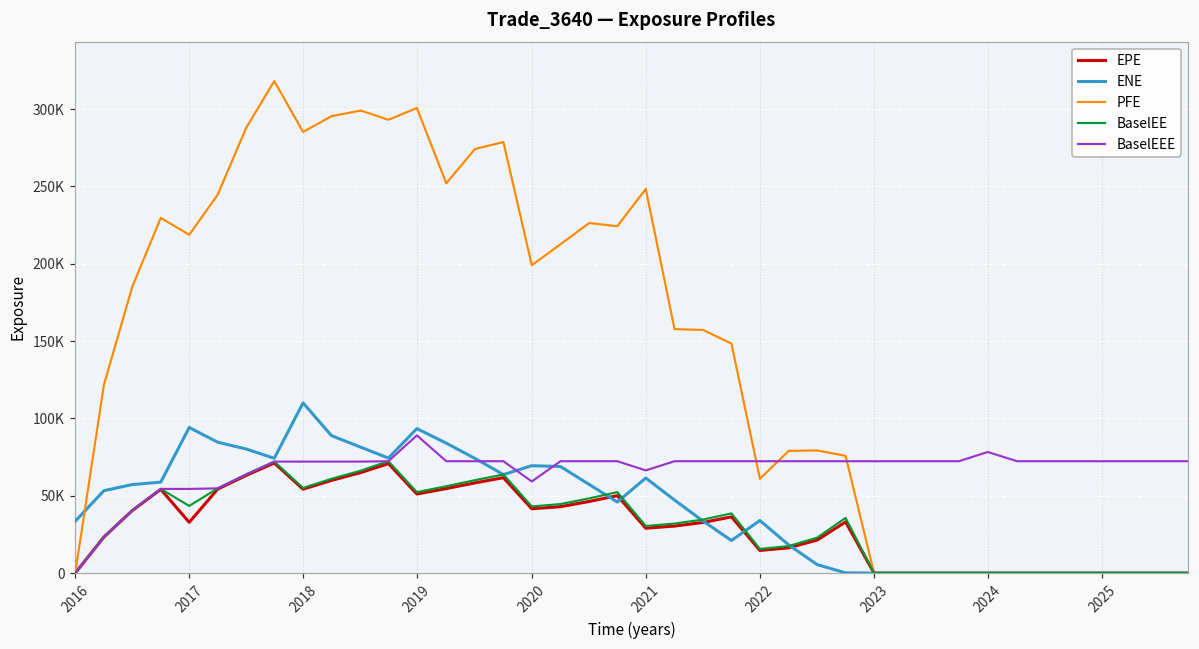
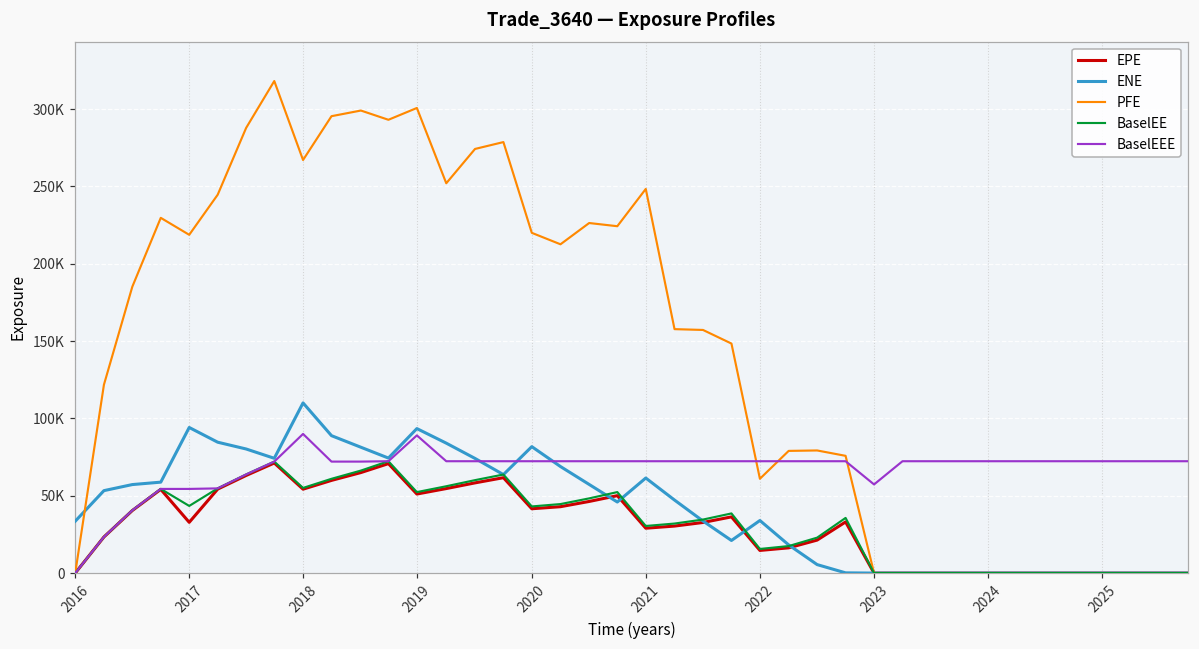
  {
    "EPE": {
      "2017": 33000
    },
    "ENE": {
      "2016": 34000,
      "2017": 94000,
      "2018": 110000,
      "2019": 93000,
-     "2020": 69000,
+     "2020": 82000,
      "2021": 61000,
      "2022": 34000
    },
    "PFE": {
      "2017": 219000,
-     "2018": 285000,
+     "2018": 267000,
      "2019": 301000,
-     "2020": 199000,
+     "2020": 220000,
      "2021": 248000,
      "2022": 61000
    },
    "BaselEE": {
      "2017": 43000
    },
    "BaselEEE": {
      "2017": 54000,
-     "2018": 72000,
+     "2018": 90000,
      "2019": 89000,
-     "2020": 59000,
-     "2021": 66000,
+     "2020": 72000,
+     "2021": 72000,
      "2022": 72000,
-     "2023": 72000,
-     "2024": 78000,
+     "2023": 57000,
+     "2024": 72000,
      "2025": 72000
    }
  }
